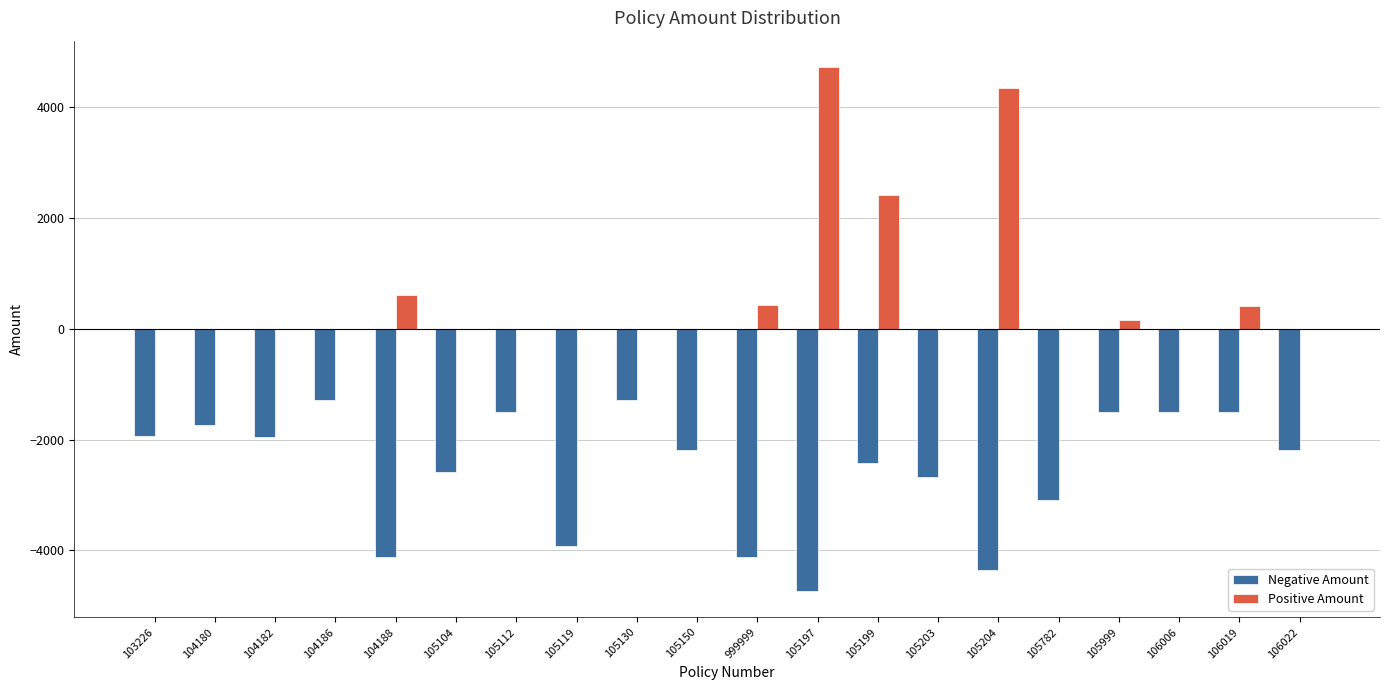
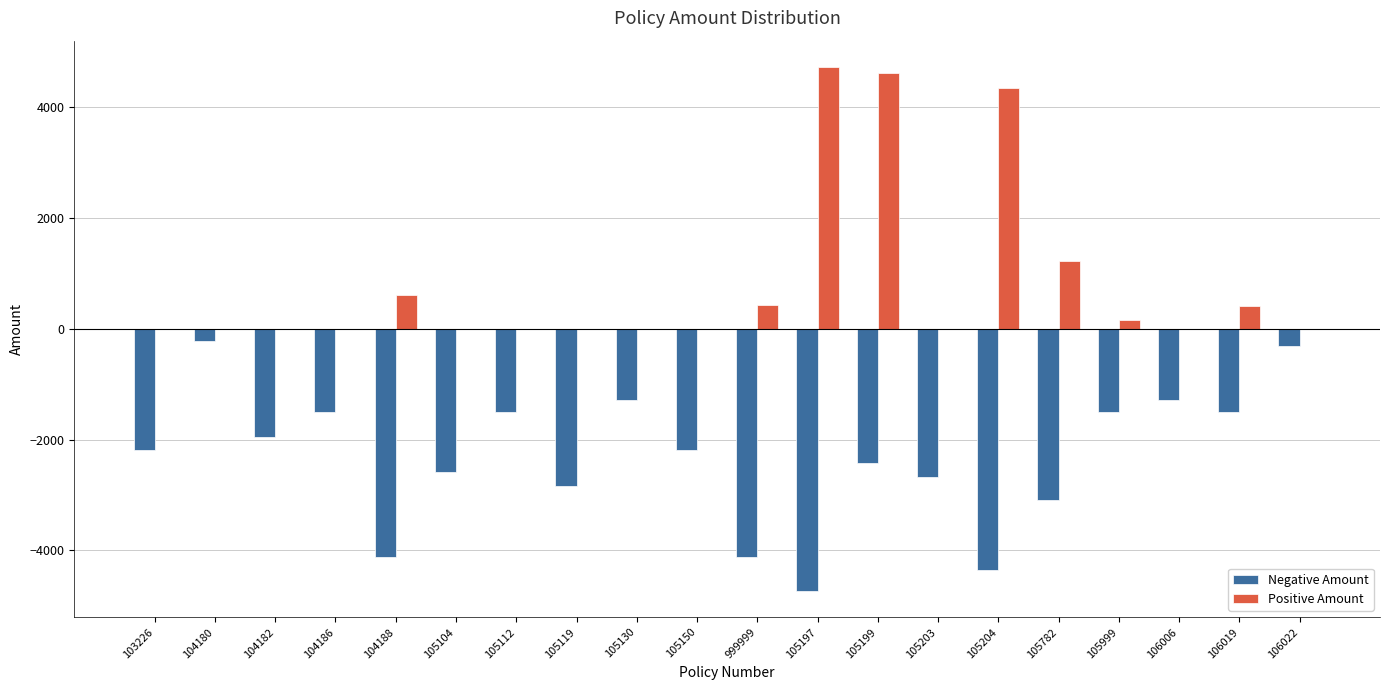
  {
    "Negative Amount": {
-     "103226": -1900,
-     "104180": -1700,
+     "103226": -2200,
+     "104180": -200,
      "104182": -2000,
-     "104186": -1300,
+     "104186": -1500,
      "104188": -4100,
      "105104": -2600,
      "105112": -1500,
-     "105119": -3900,
+     "105119": -2800,
      "105130": -1300,
      "105150": -2200,
      "999999": -4100,
      "105197": -4700,
      "105199": -2400,
      "105203": -2700,
      "105204": -4400,
      "105782": -3100,
      "105999": -1500,
-     "106006": -1500,
+     "106006": -1300,
      "106019": -1500,
-     "106022": -2200
+     "106022": -300
    },
    "Positive Amount": {
      "103226": 0,
      "104180": 0,
      "104182": 0,
      "104186": 0,
      "104188": 600,
      "105104": 0,
      "105112": 0,
      "105119": 0,
      "105130": 0,
      "105150": 0,
      "999999": 400,
      "105197": 4700,
-     "105199": 2400,
+     "105199": 4600,
      "105203": 0,
      "105204": 4400,
-     "105782": 0,
+     "105782": 1200,
      "105999": 200,
      "106006": 0,
      "106019": 400,
      "106022": 0
    }
  }
